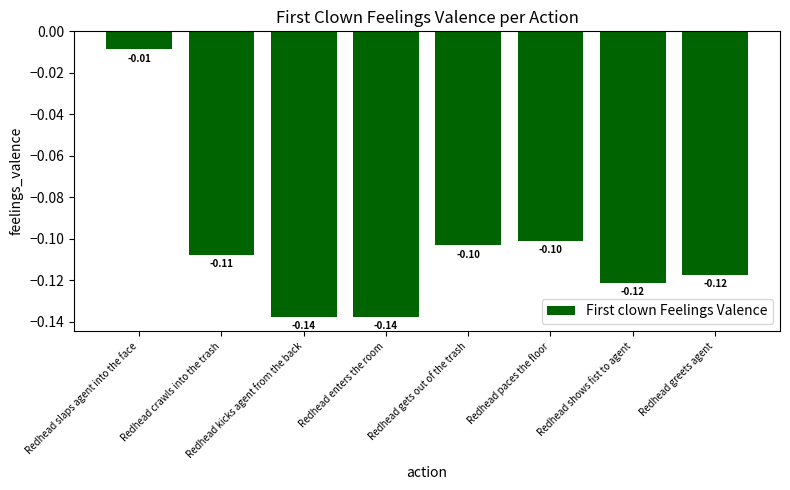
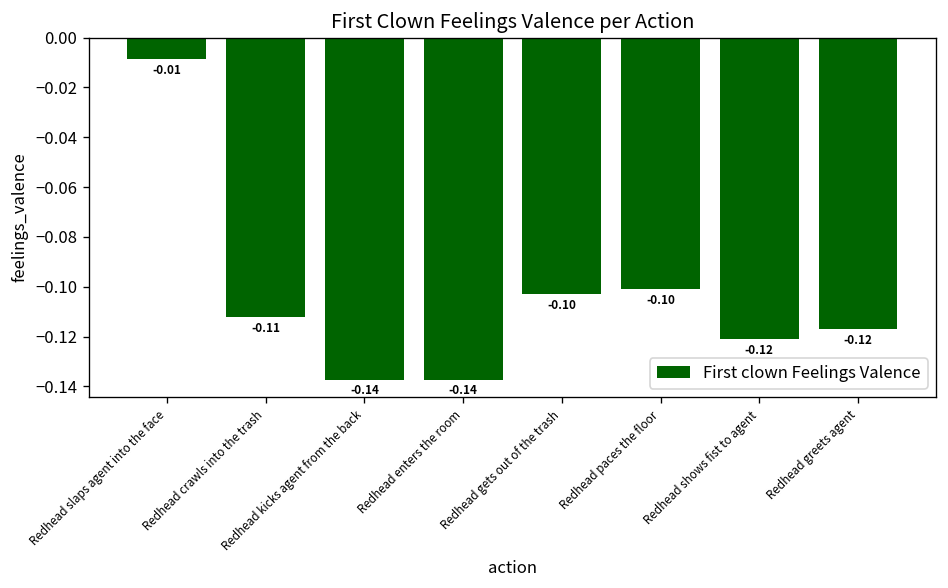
  {
-   "Redhead crawls into the trash": -0.108
+   "Redhead crawls into the trash": -0.112
  }
